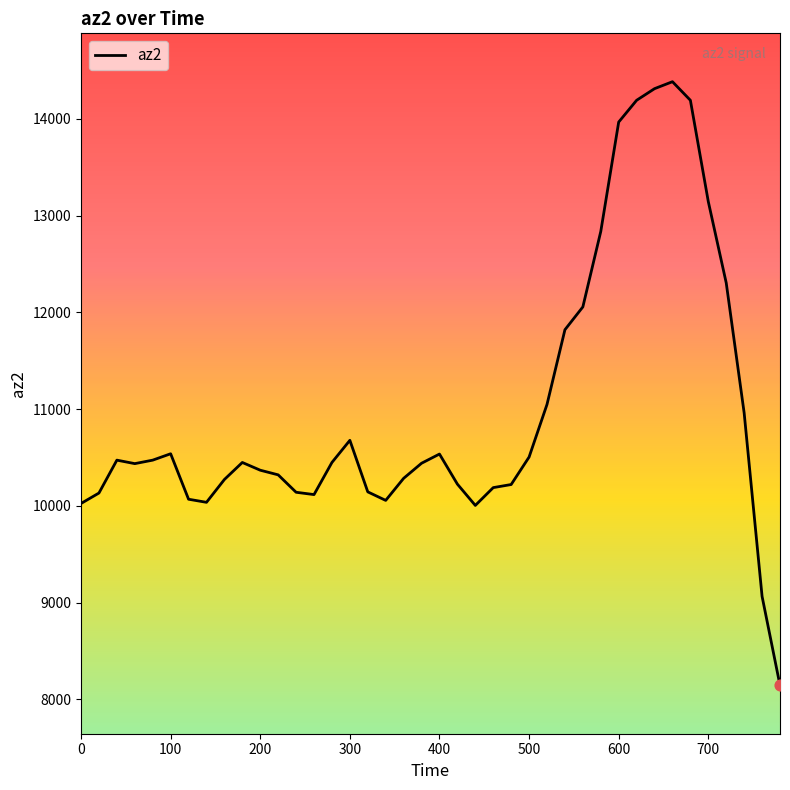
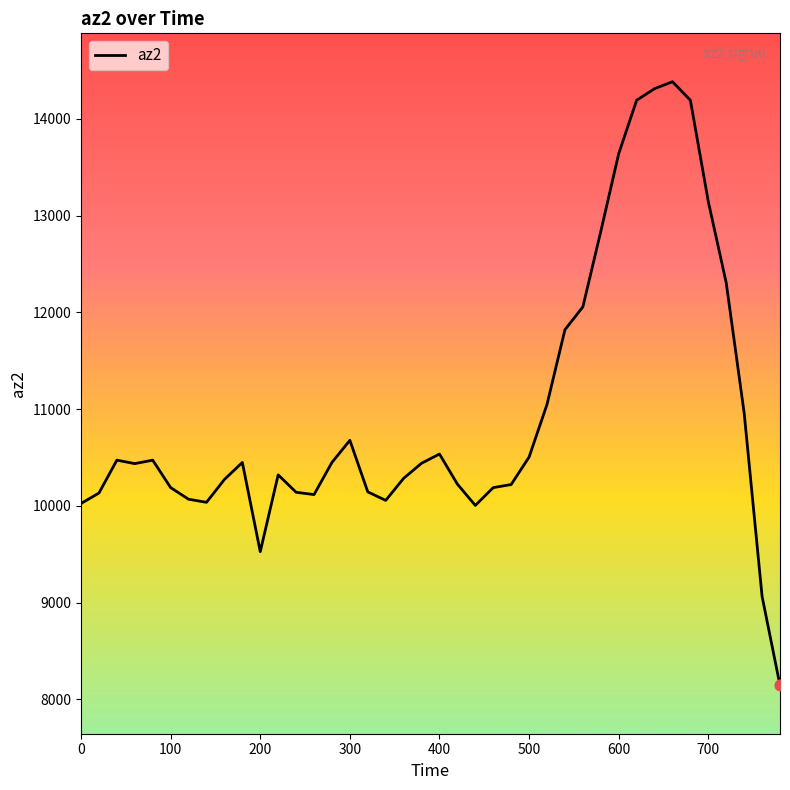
  {
    "az2": {
      "0": 10000,
-     "100": 10500,
-     "200": 10400,
+     "100": 10200,
+     "200": 9500,
      "300": 10700,
      "400": 10500,
      "500": 10500,
-     "600": 14000,
+     "600": 13600,
      "700": 13100
    }
  }
